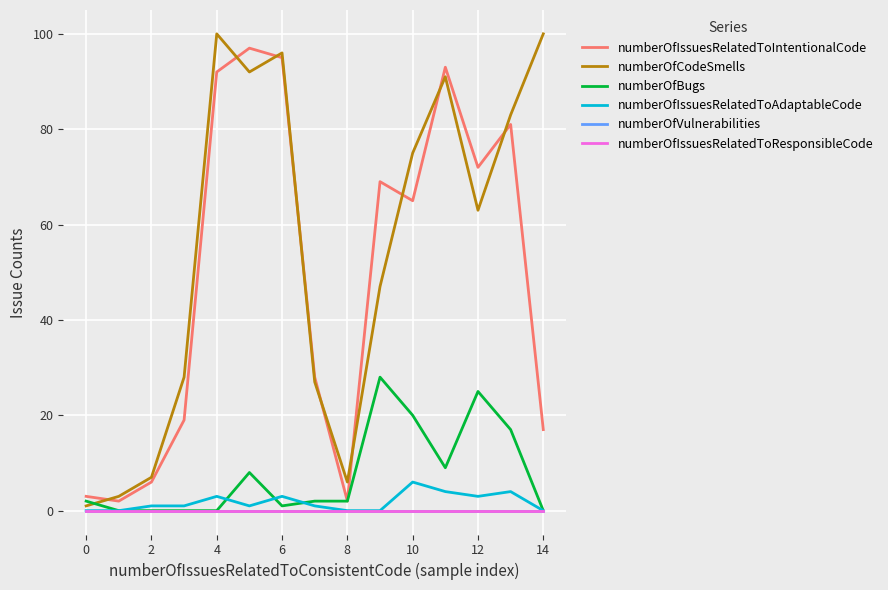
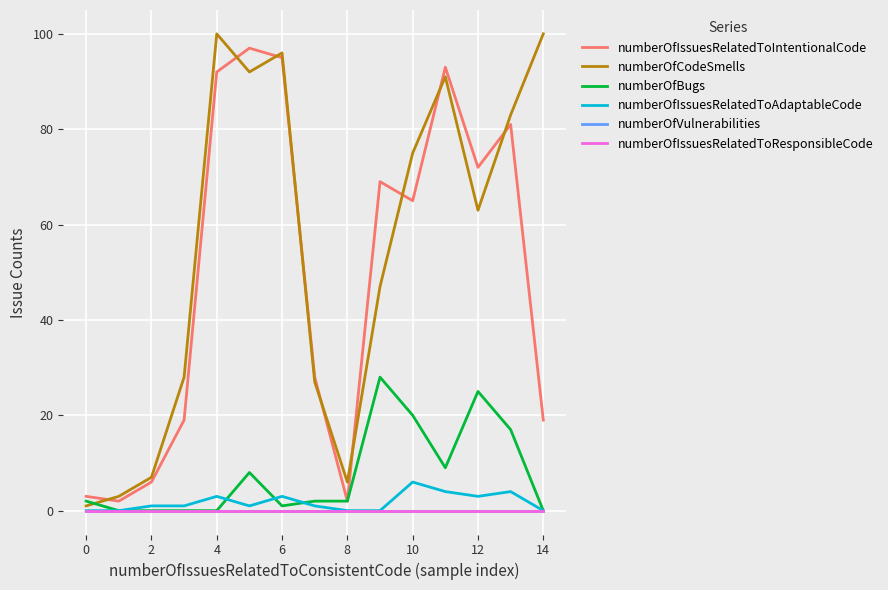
  {
    "numberOfIssuesRelatedToIntentionalCode": {
      "0": 3,
      "2": 6,
      "4": 92,
      "6": 95,
      "10": 65,
      "12": 72,
-     "14": 17
+     "14": 19
    },
    "numberOfCodeSmells": {
      "0": 1,
      "2": 7,
      "4": 100,
      "6": 96,
      "8": 6,
      "10": 75,
      "12": 63,
      "14": 100
    },
    "numberOfBugs": {
      "0": 2,
      "6": 1,
      "10": 20,
      "12": 25
    },
    "numberOfIssuesRelatedToAdaptableCode": {
      "2": 1,
      "4": 3,
      "6": 3,
      "10": 6,
      "12": 3
    },
    "numberOfIssuesRelatedToResponsibleCode": {
      "6": 0,
      "10": 0,
      "12": 0
    }
  }
